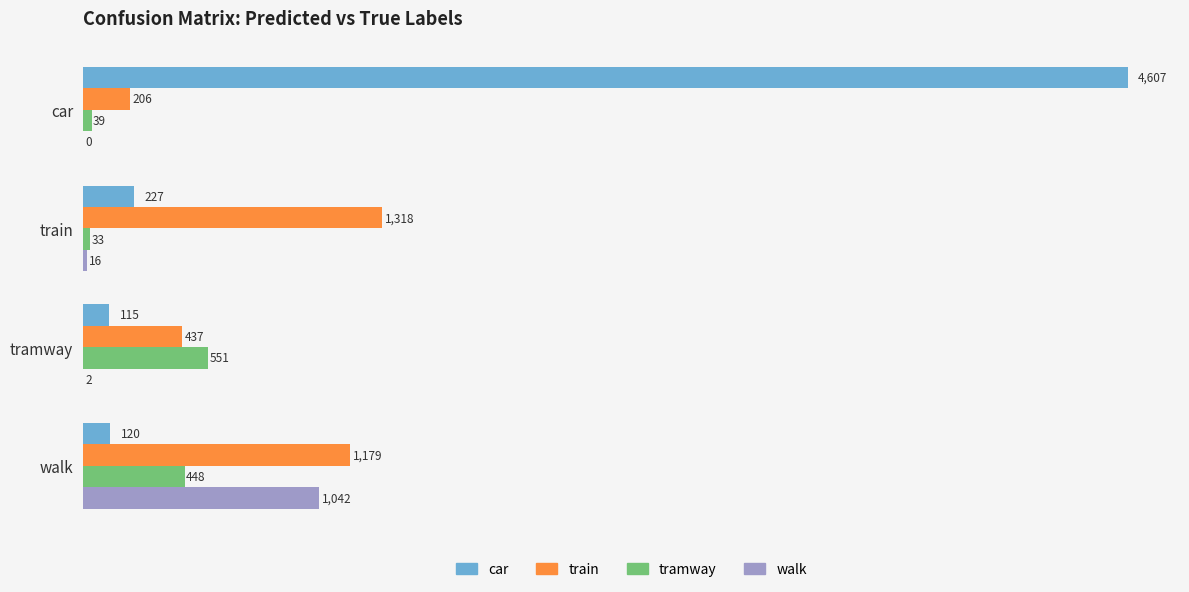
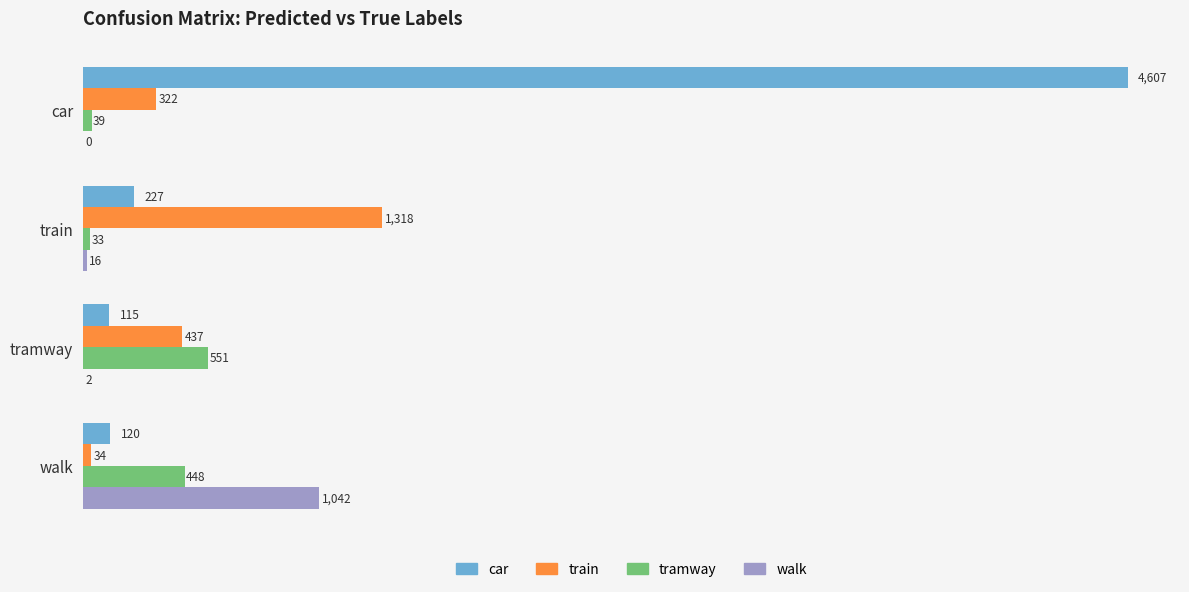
  {
    "train": {
-     "car": "206",
+     "car": "322",
      "train": "1,318",
      "tramway": "437",
-     "walk": "1,179"
+     "walk": "34"
    },
    "tramway": {
      "car": "39",
      "train": "33",
      "tramway": "551",
      "walk": "448"
    }
  }
